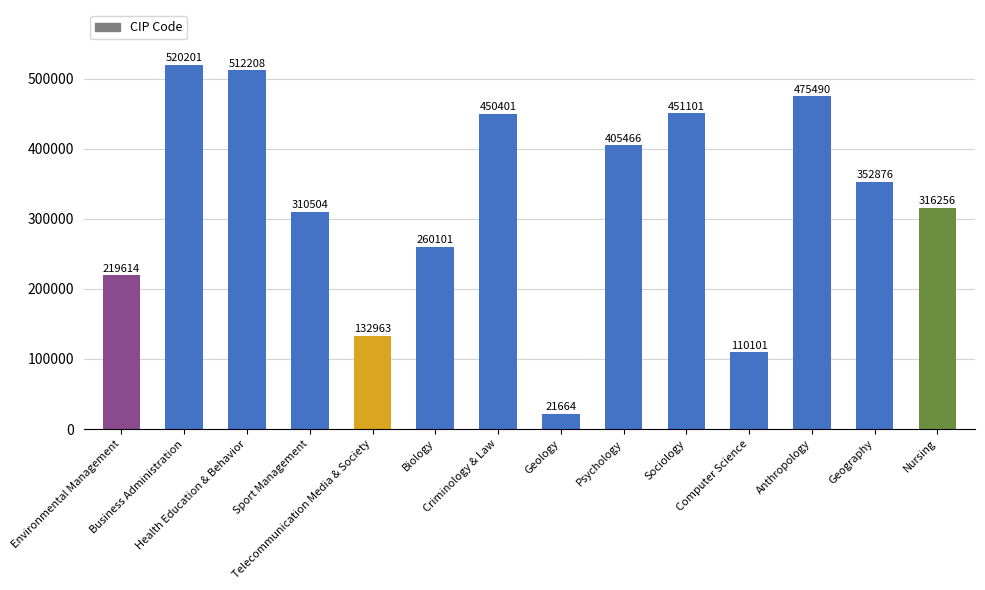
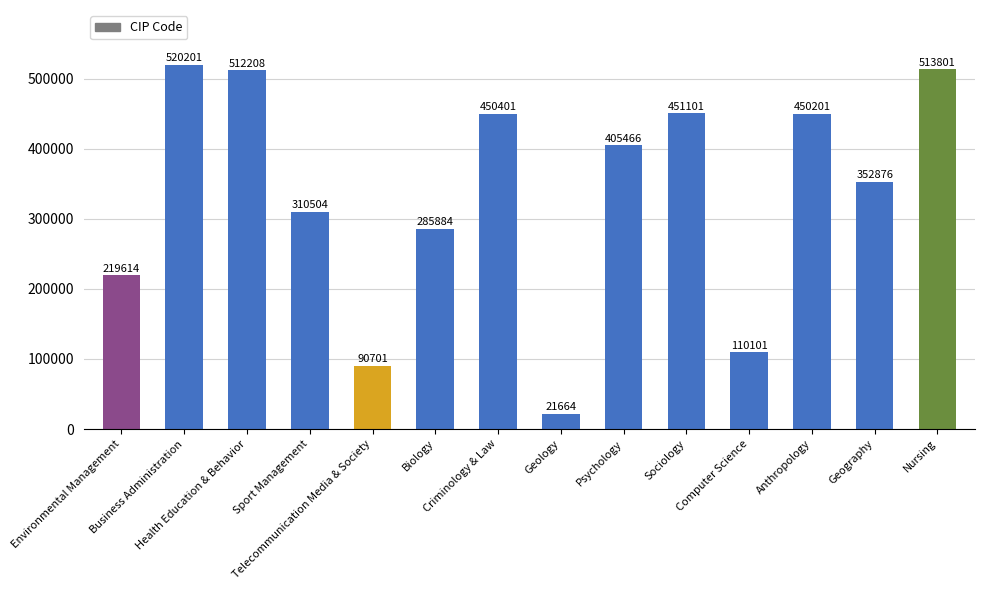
  {
    "Environmental Management": 219614,
    "Business Administration": 520201,
    "Health Education & Behavior": 512208,
    "Sport Management": 310504,
-   "Telecommunication Media & Society": 132963,
-   "Biology": 260101,
+   "Telecommunication Media & Society": 90701,
+   "Biology": 285884,
    "Criminology & Law": 450401,
    "Geology": 21664,
    "Psychology": 405466,
    "Sociology": 451101,
    "Computer Science": 110101,
-   "Anthropology": 475490,
+   "Anthropology": 450201,
    "Geography": 352876,
-   "Nursing": 316256
+   "Nursing": 513801
  }
